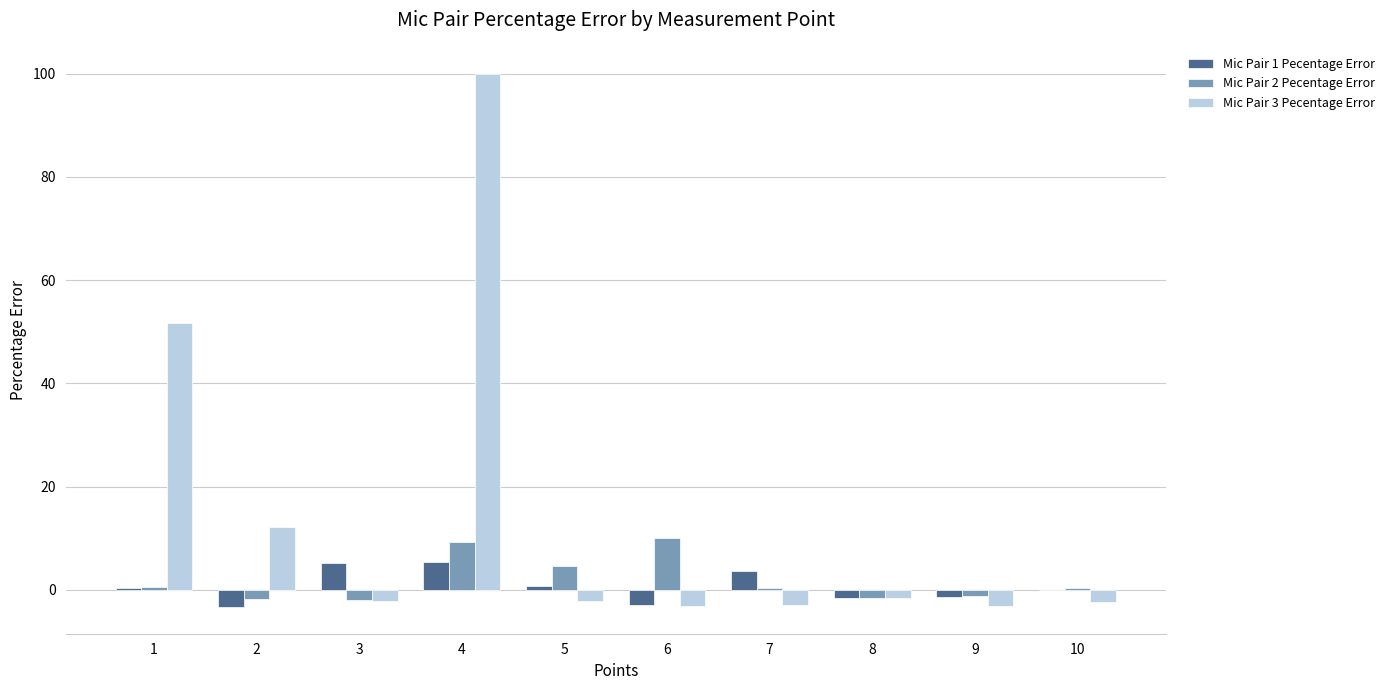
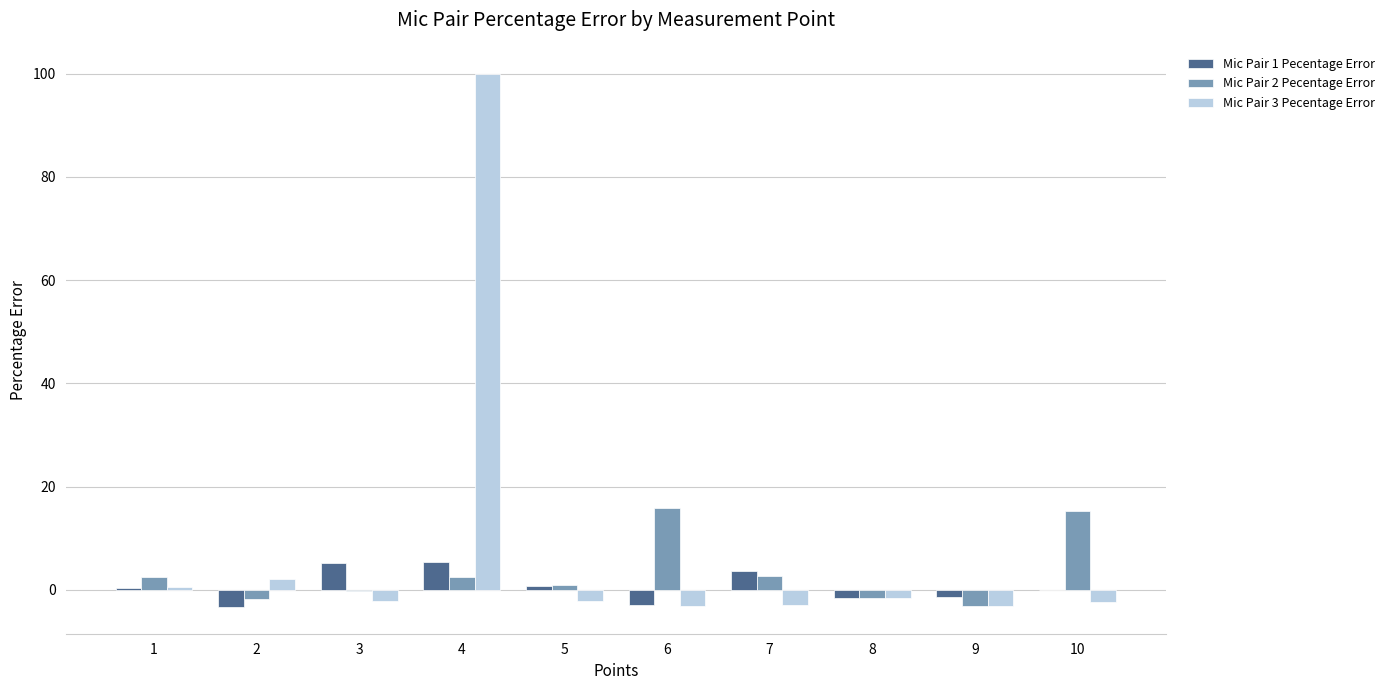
  {
    "Mic Pair 1 Pecentage Error": {
      "2": -3,
      "3": 5,
      "4": 5,
      "5": 1,
      "6": -3,
      "7": 4,
      "8": -2,
      "9": -1
    },
    "Mic Pair 2 Pecentage Error": {
-     "1": 1,
+     "1": 3,
      "2": -2,
-     "3": -2,
-     "4": 9,
-     "5": 5,
-     "6": 10,
-     "7": 0,
+     "3": 0,
+     "4": 3,
+     "5": 1,
+     "6": 16,
+     "7": 3,
      "8": -2,
-     "9": -1,
-     "10": 0
+     "9": -3,
+     "10": 15
    },
    "Mic Pair 3 Pecentage Error": {
-     "1": 52,
-     "2": 12,
+     "1": 0,
+     "2": 2,
      "3": -2,
      "4": 100,
      "5": -2,
      "6": -3,
      "7": -3,
      "8": -2,
      "9": -3,
      "10": -2
    }
  }
